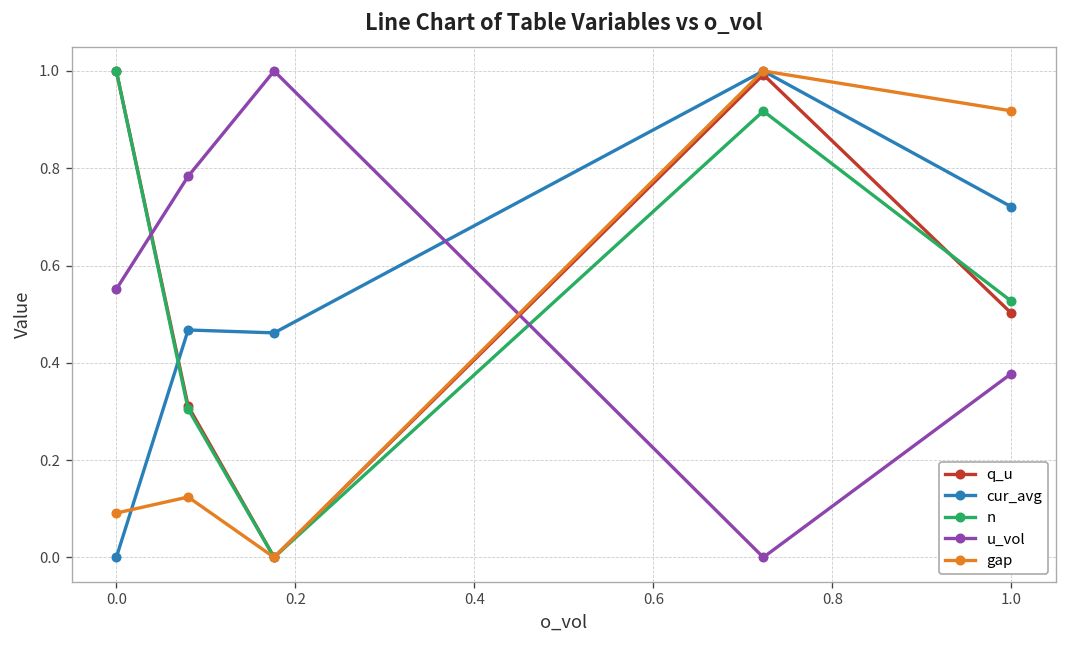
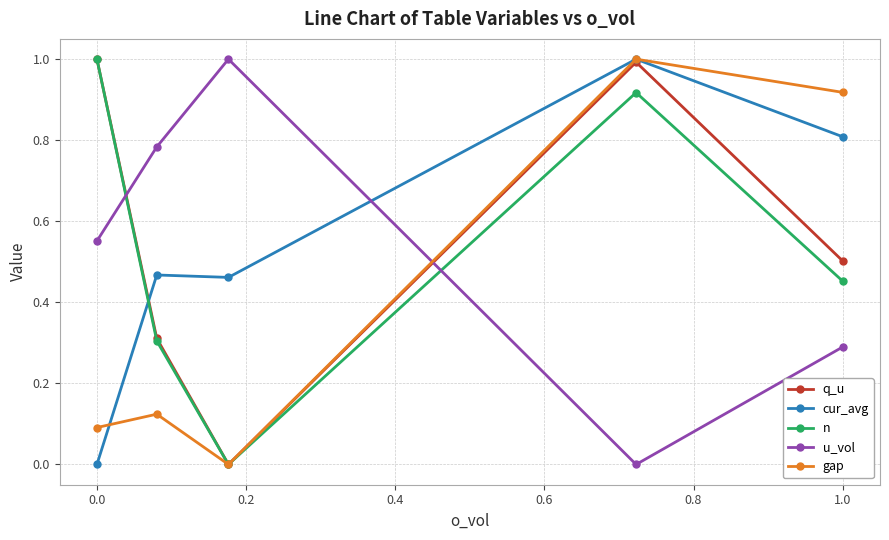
  {
    "q_u": {
      "1.0": 0.50
    },
    "cur_avg": {
      "0.0": 0.00,
-     "1.0": 0.72
+     "1.0": 0.81
    },
    "n": {
-     "1.0": 0.53
+     "1.0": 0.45
    },
    "u_vol": {
      "0.0": 0.55,
-     "1.0": 0.38
+     "1.0": 0.29
    },
    "gap": {
      "0.0": 0.09,
      "1.0": 0.92
    }
  }
